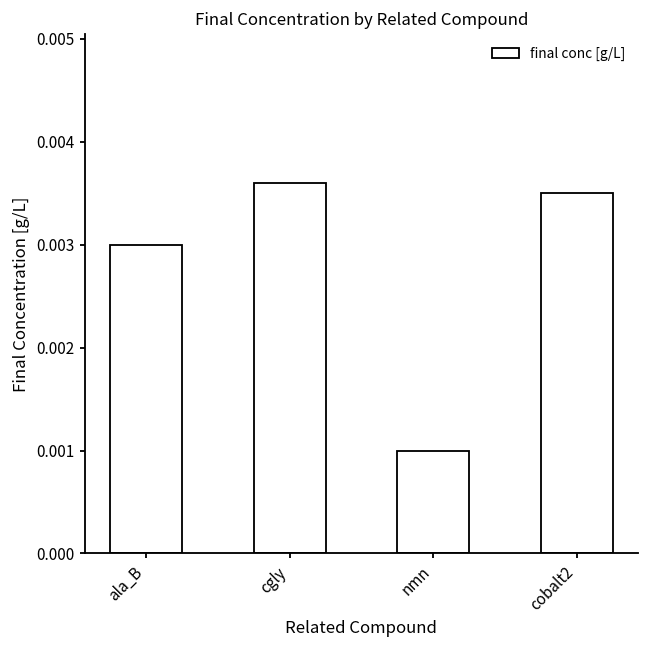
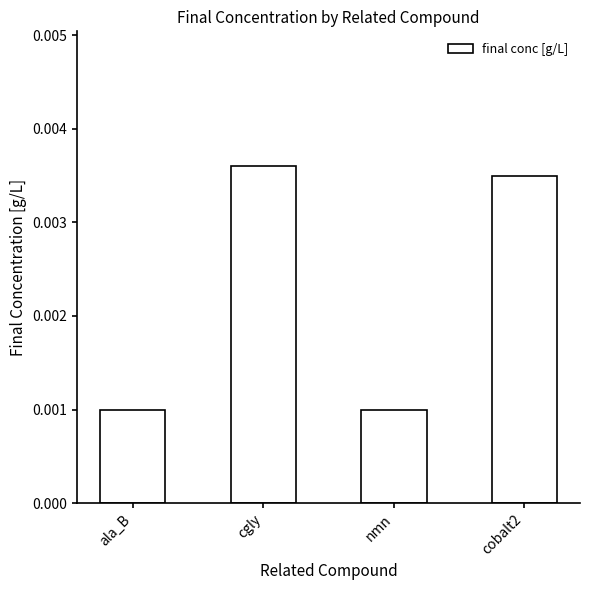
  {
-   "ala_B": 0.003,
+   "ala_B": 0.001,
    "cgly": 0.0036,
    "nmn": 0.001,
    "cobalt2": 0.0035
  }
